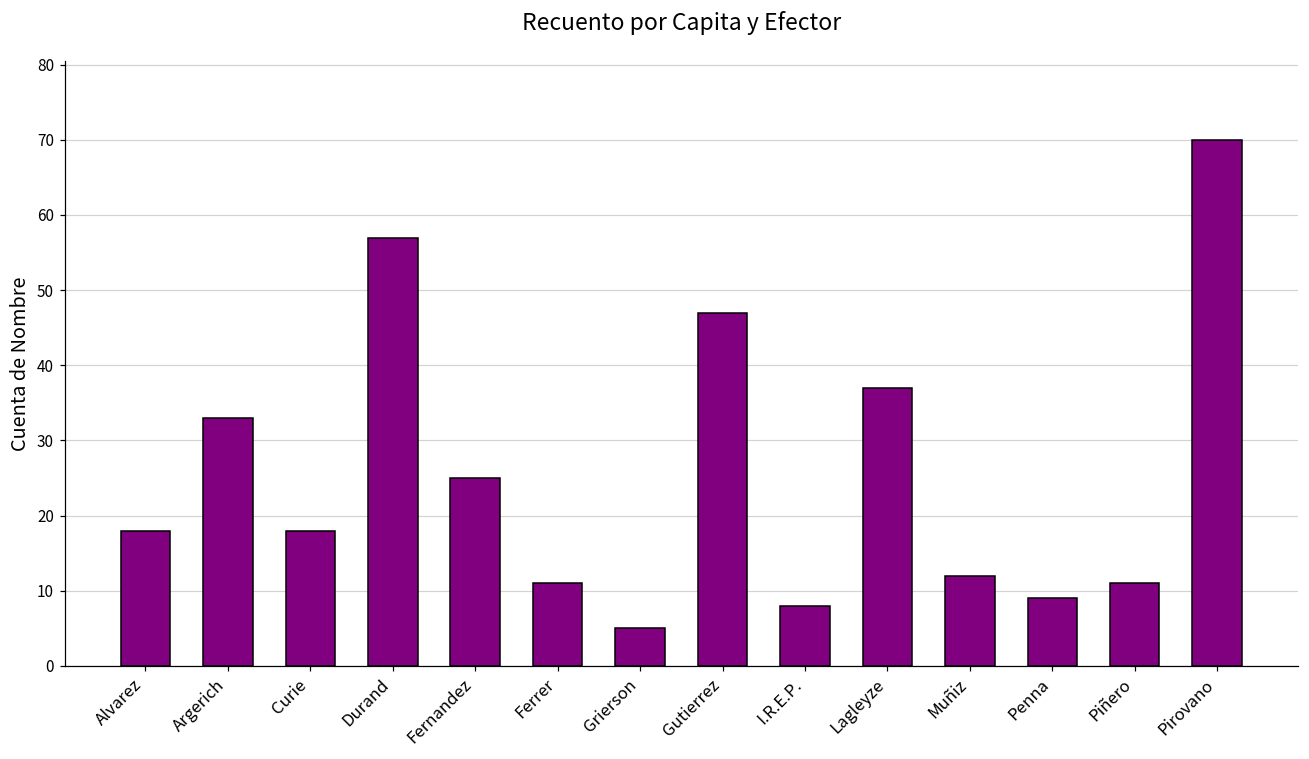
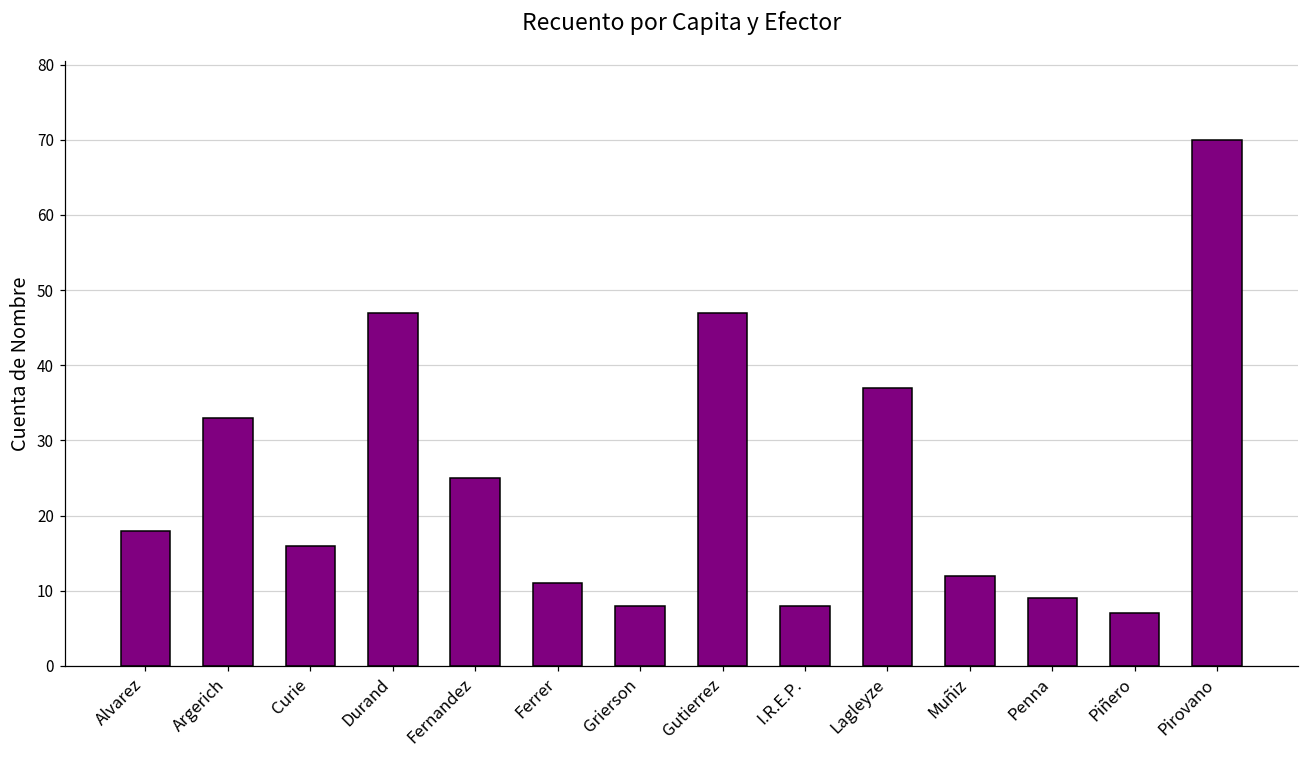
  {
    "Alvarez": 18,
    "Argerich": 33,
-   "Curie": 18,
-   "Durand": 57,
+   "Curie": 16,
+   "Durand": 47,
    "Fernandez": 25,
    "Ferrer": 11,
-   "Grierson": 5,
+   "Grierson": 8,
    "Gutierrez": 47,
    "I.R.E.P.": 8,
    "Lagleyze": 37,
    "Muñiz": 12,
    "Penna": 9,
-   "Piñero": 11,
+   "Piñero": 7,
    "Pirovano": 70
  }
